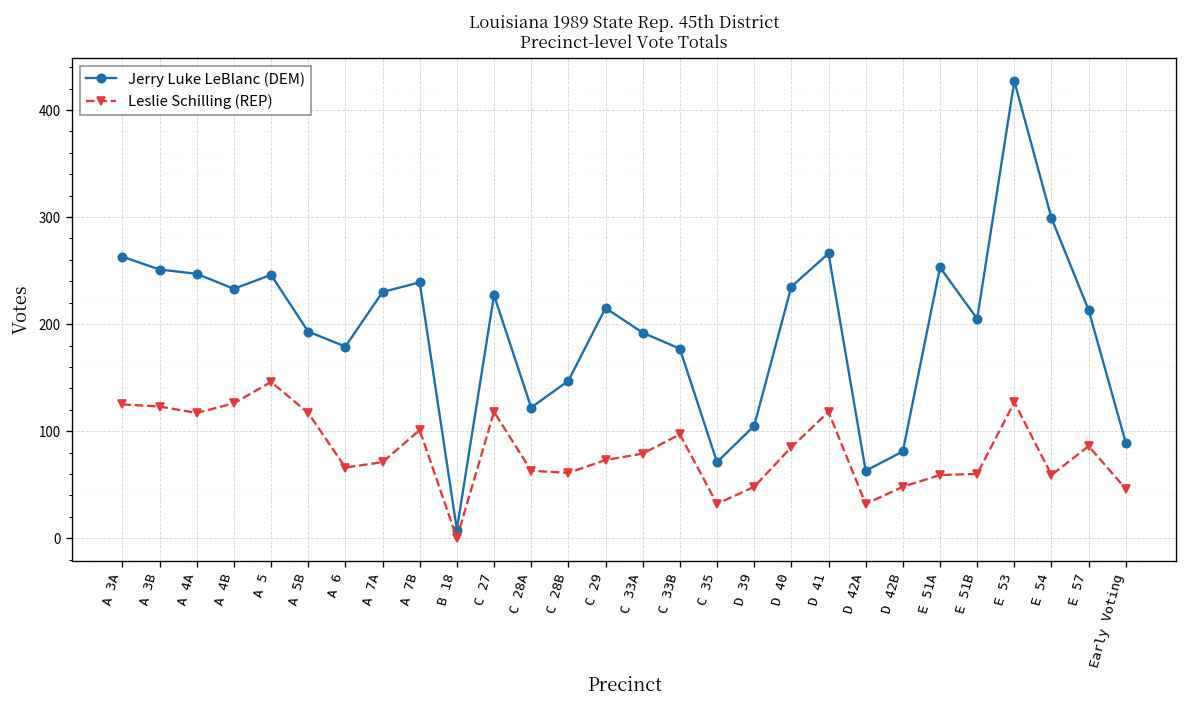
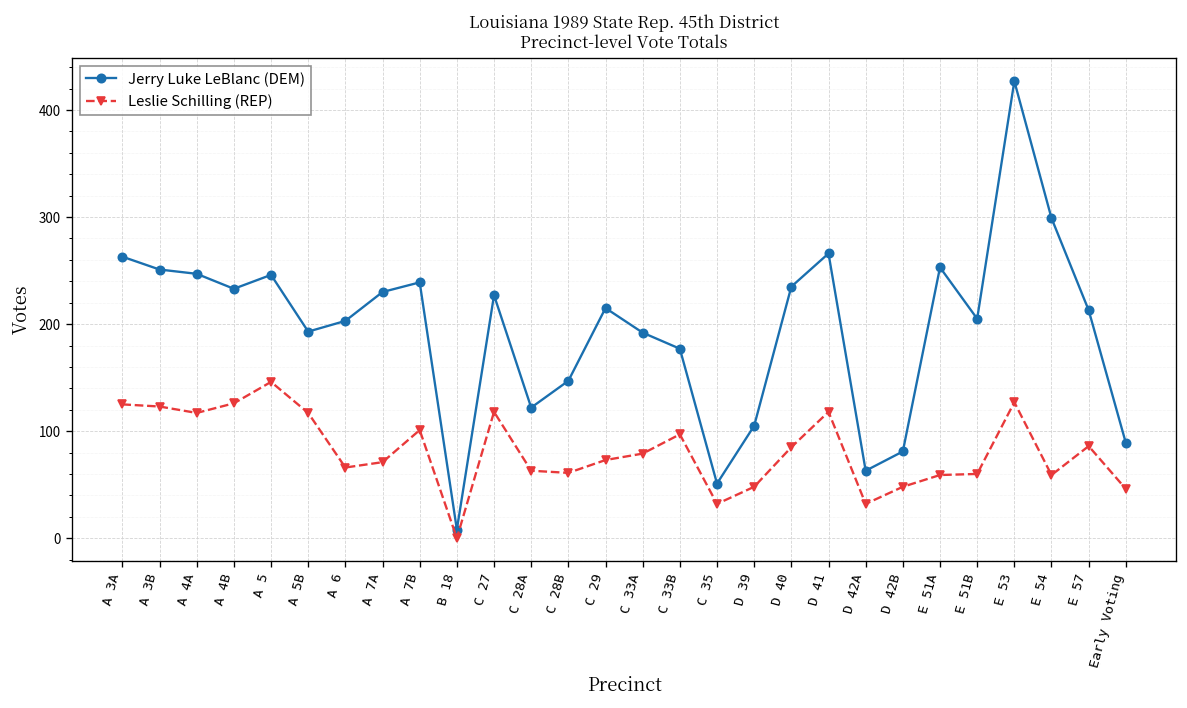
  {
    "Jerry Luke LeBlanc (DEM)": {
      "A 3A": 260,
      "A 3B": 250,
      "A 4A": 250,
      "A 4B": 230,
      "A 5": 250,
      "A 5B": 190,
-     "A 6": 180,
+     "A 6": 200,
      "A 7A": 230,
      "A 7B": 240,
      "B 18": 10,
      "C 27": 230,
      "C 28A": 120,
      "C 28B": 150,
      "C 29": 220,
      "C 33A": 190,
      "C 33B": 180,
-     "C 35": 70,
+     "C 35": 50,
      "D 39": 110,
      "D 40": 240,
      "D 41": 270,
      "D 42A": 60,
      "D 42B": 80,
      "E 51A": 250,
      "E 51B": 210,
      "E 53": 430,
      "E 54": 300,
      "E 57": 210,
      "Early Voting": 90
    },
    "Leslie Schilling (REP)": {
      "A 3A": 130,
      "A 3B": 120,
      "A 4A": 120,
      "A 4B": 130,
      "A 5": 150,
      "A 5B": 120,
      "A 6": 70,
      "A 7A": 70,
      "A 7B": 100,
      "B 18": 0,
      "C 27": 120,
      "C 28A": 60,
      "C 28B": 60,
      "C 29": 70,
      "C 33A": 80,
      "C 33B": 100,
      "C 35": 30,
      "D 39": 50,
      "D 40": 90,
      "D 41": 120,
      "D 42A": 30,
      "D 42B": 50,
      "E 51A": 60,
      "E 51B": 60,
      "E 53": 130,
      "E 54": 60,
      "E 57": 90,
      "Early Voting": 50
    }
  }
